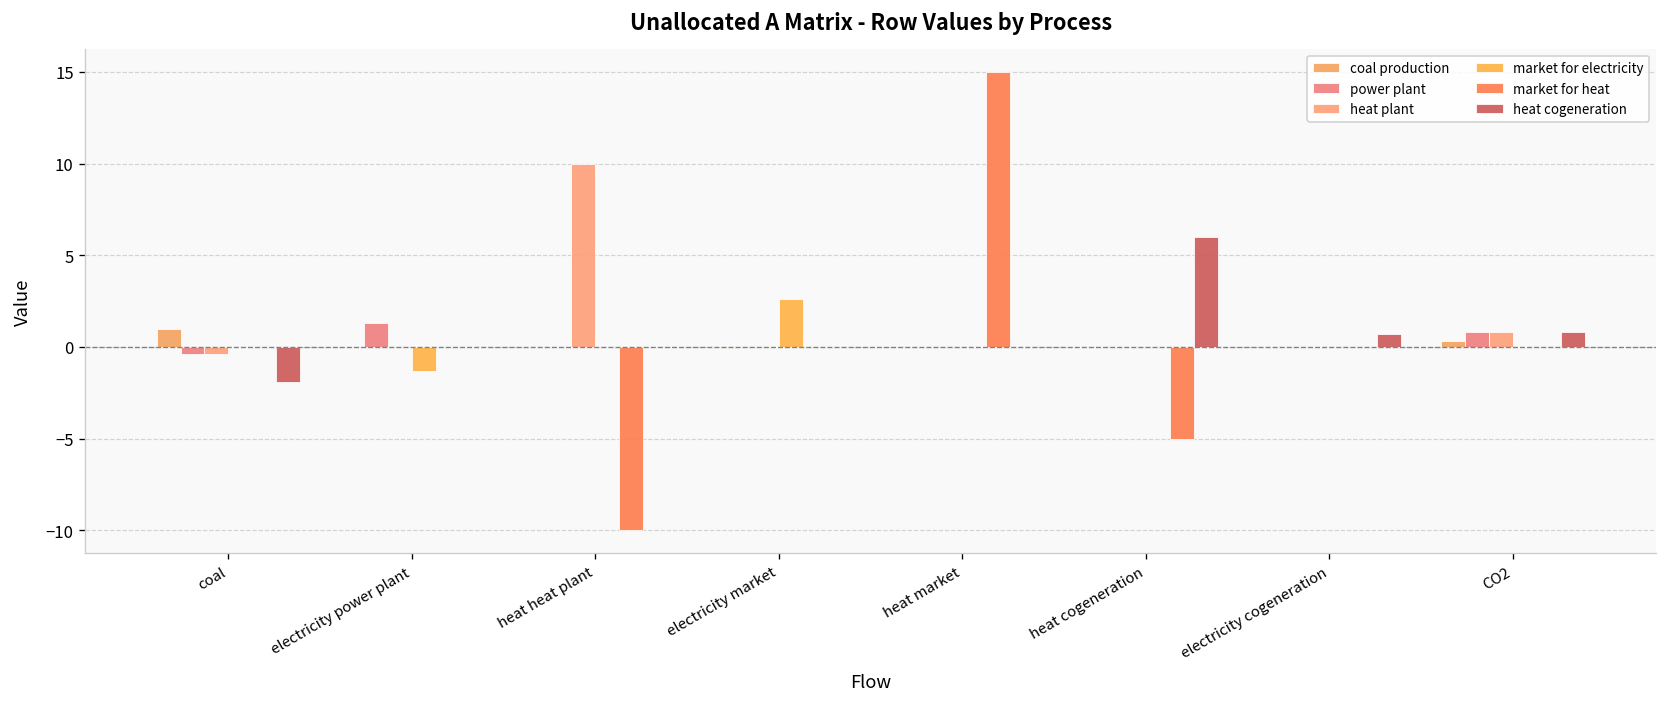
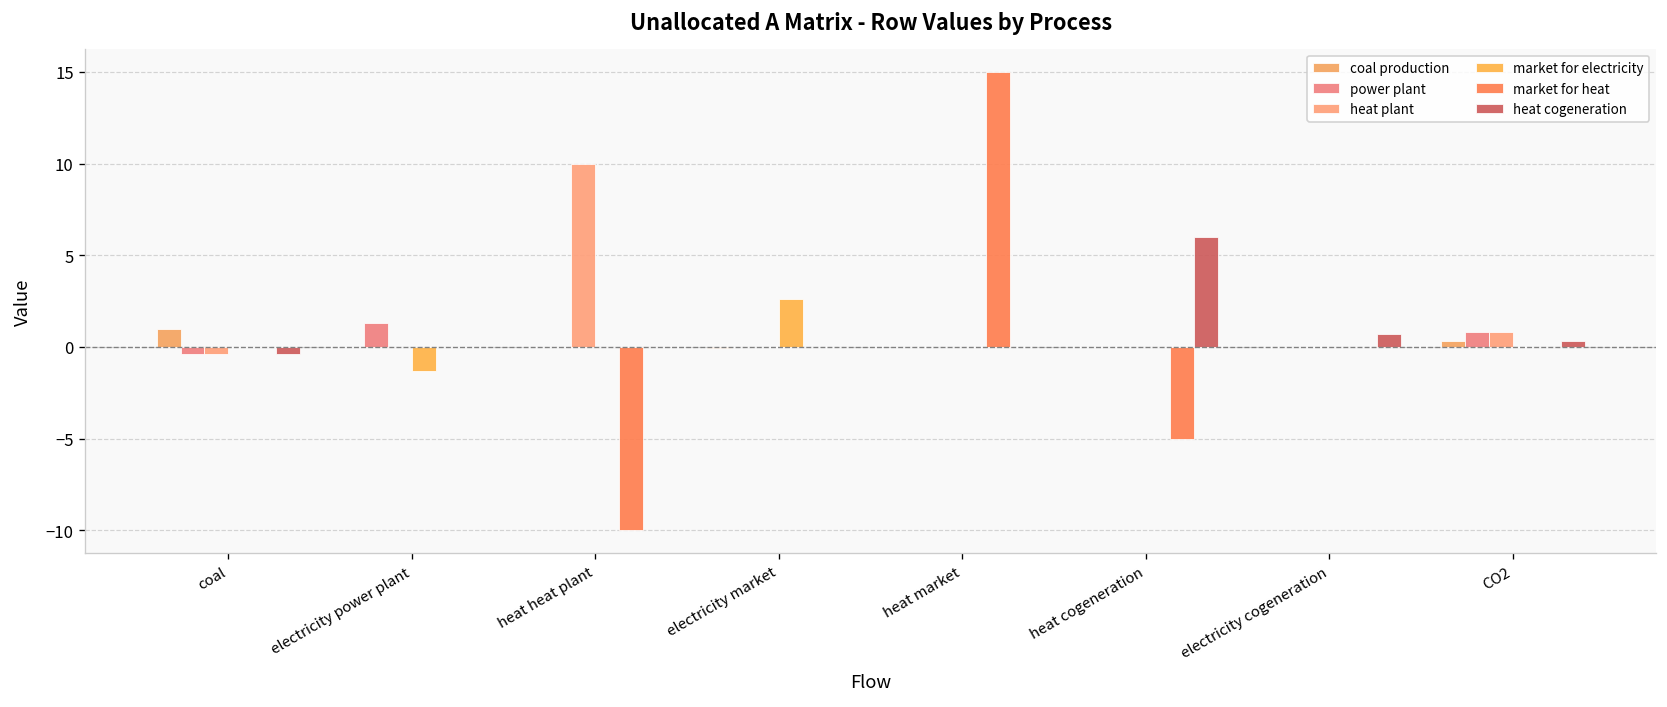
  {
    "heat cogeneration": {
-     "coal": -1.9,
+     "coal": -0.4,
      "electricity power plant": 0.0,
      "heat heat plant": 0.0,
      "electricity market": 0.0,
      "heat market": 0.0,
      "heat cogeneration": 6.0,
      "electricity cogeneration": 0.7,
-     "CO2": 0.8
+     "CO2": 0.3
    }
  }
